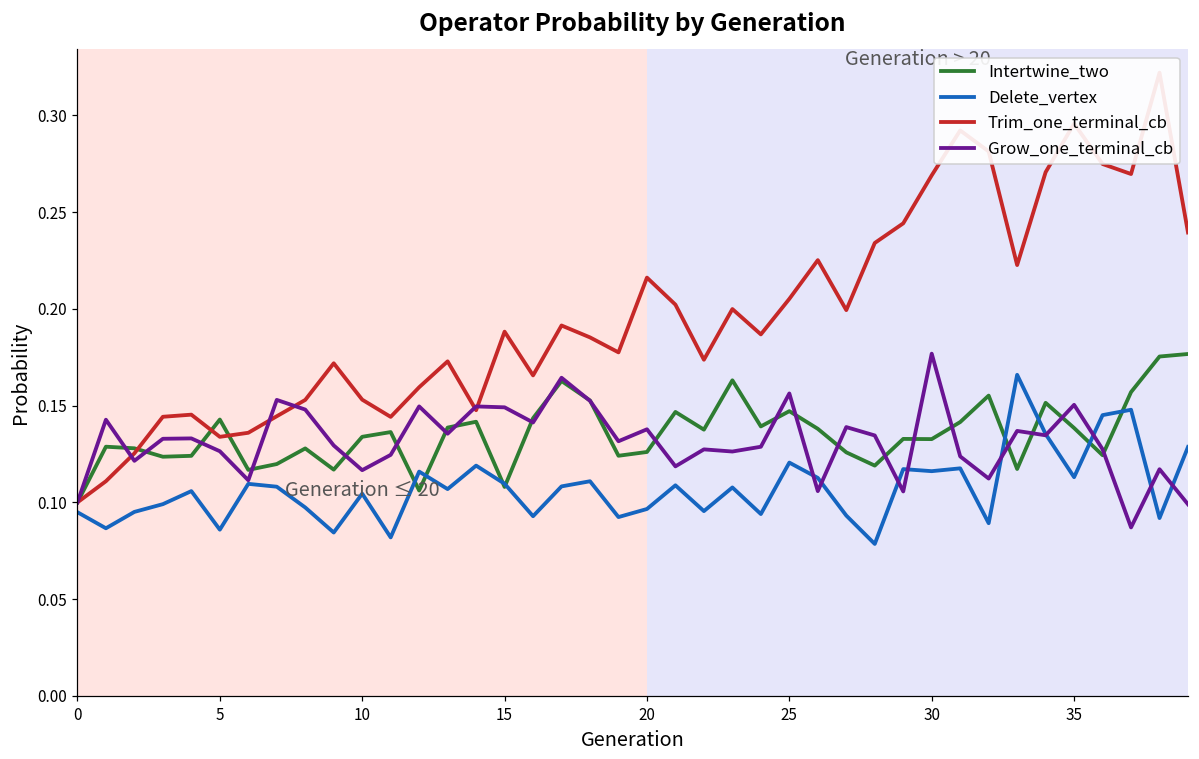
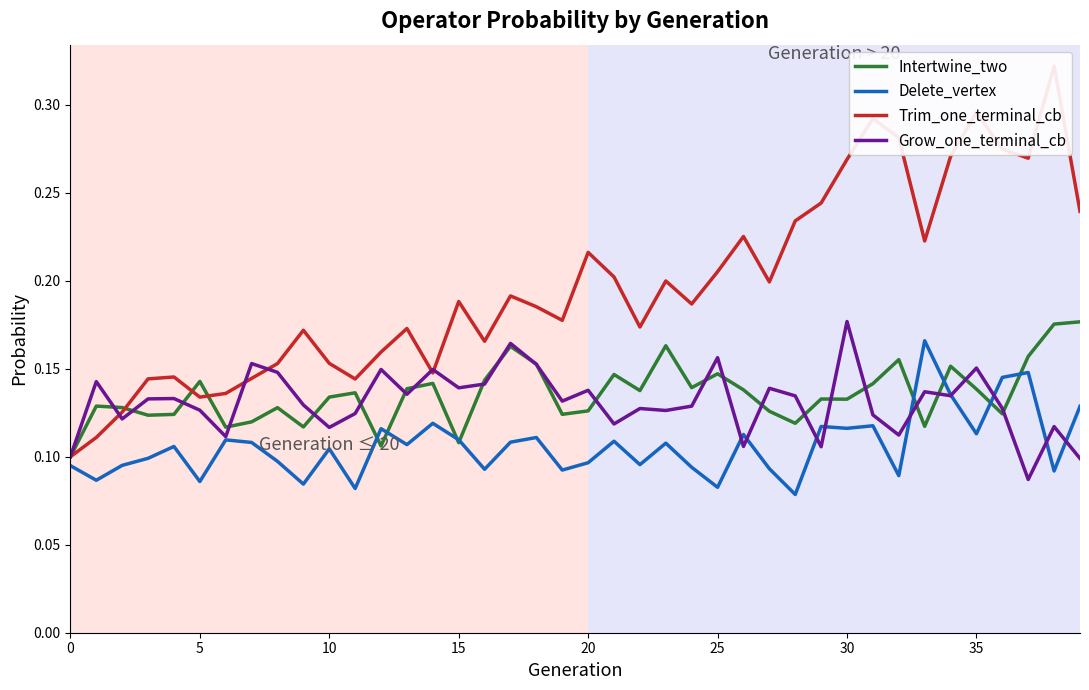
  {
    "Intertwine_two": {
      "5": 0.143,
      "10": 0.134,
      "15": 0.108,
      "20": 0.126,
      "25": 0.147,
      "30": 0.133,
      "35": 0.138
    },
    "Delete_vertex": {
      "0": 0.095,
      "5": 0.086,
      "15": 0.110,
      "20": 0.097,
-     "25": 0.121,
+     "25": 0.083,
      "30": 0.116,
      "35": 0.113
    },
    "Trim_one_terminal_cb": {
      "5": 0.134,
      "10": 0.153,
      "15": 0.188,
      "20": 0.216,
      "25": 0.205,
      "30": 0.269
    },
    "Grow_one_terminal_cb": {
      "5": 0.126,
      "10": 0.117,
-     "15": 0.149,
+     "15": 0.139,
      "20": 0.138,
      "25": 0.156,
      "30": 0.177,
      "35": 0.150
    }
  }
